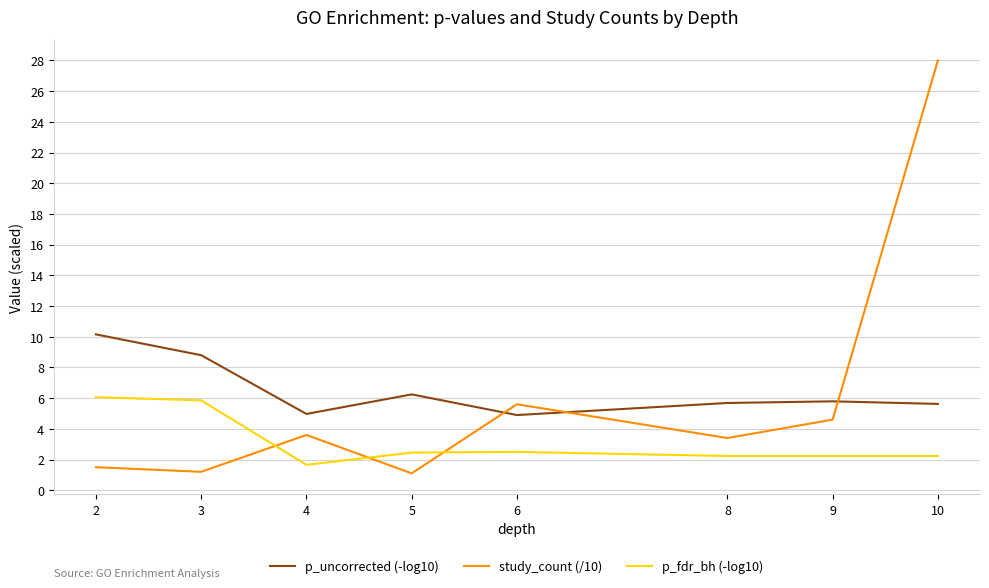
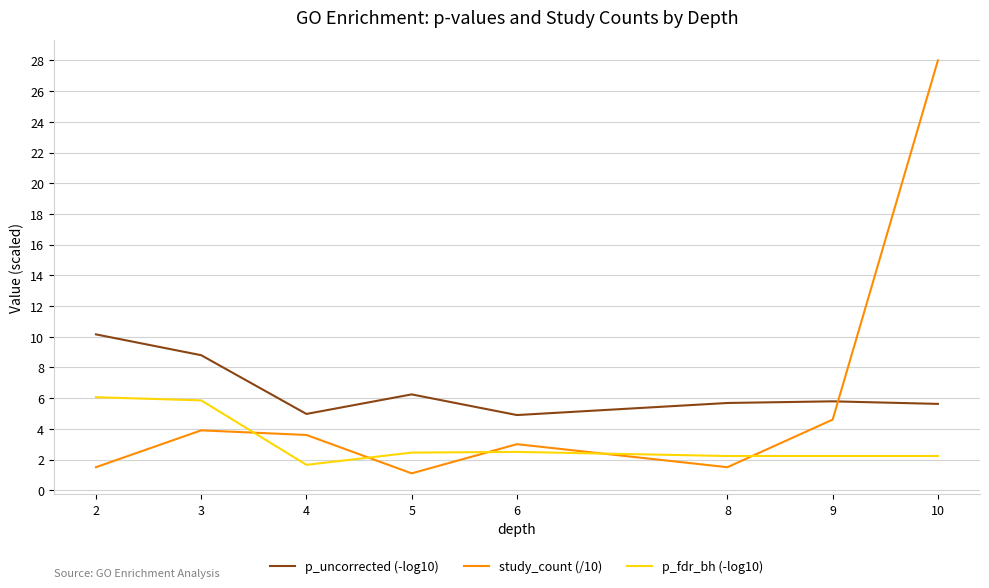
  {
    "p_uncorrected (-log10)": {
      "2": 10.2,
      "3": 8.8,
      "4": 5.0,
      "5": 6.2,
      "6": 4.9,
      "8": 5.7,
      "9": 5.8,
      "10": 5.6
    },
    "study_count (/10)": {
      "2": 1.5,
-     "3": 1.2,
+     "3": 3.9,
      "4": 3.6,
      "5": 1.1,
-     "6": 5.6,
-     "8": 3.4,
+     "6": 3.0,
+     "8": 1.5,
      "9": 4.6,
      "10": 28.0
    },
    "p_fdr_bh (-log10)": {
      "2": 6.1,
      "3": 5.9,
      "4": 1.7,
      "5": 2.5,
      "6": 2.5,
      "8": 2.2,
      "9": 2.2,
      "10": 2.2
    }
  }
